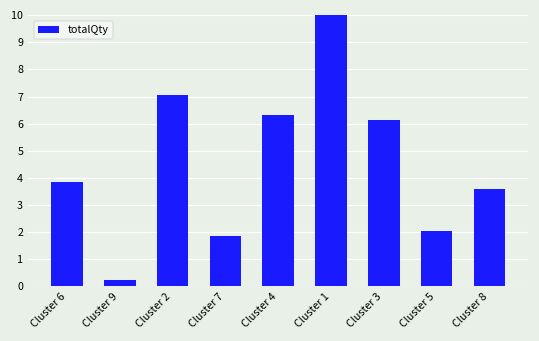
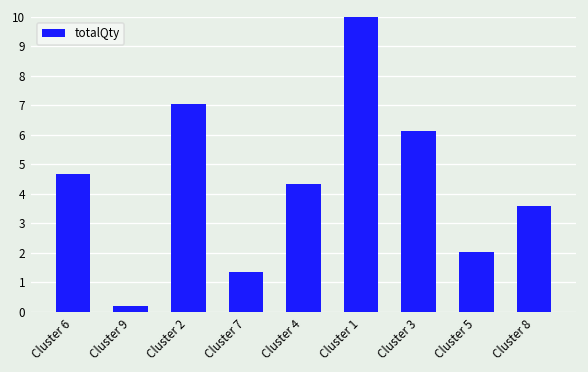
  {
-   "Cluster 6": 3.8,
+   "Cluster 6": 4.7,
    "Cluster 9": 0.2,
    "Cluster 2": 7.0,
-   "Cluster 7": 1.9,
-   "Cluster 4": 6.3,
+   "Cluster 7": 1.4,
+   "Cluster 4": 4.3,
    "Cluster 1": 10.0,
    "Cluster 3": 6.1,
    "Cluster 5": 2.0,
    "Cluster 8": 3.6
  }
